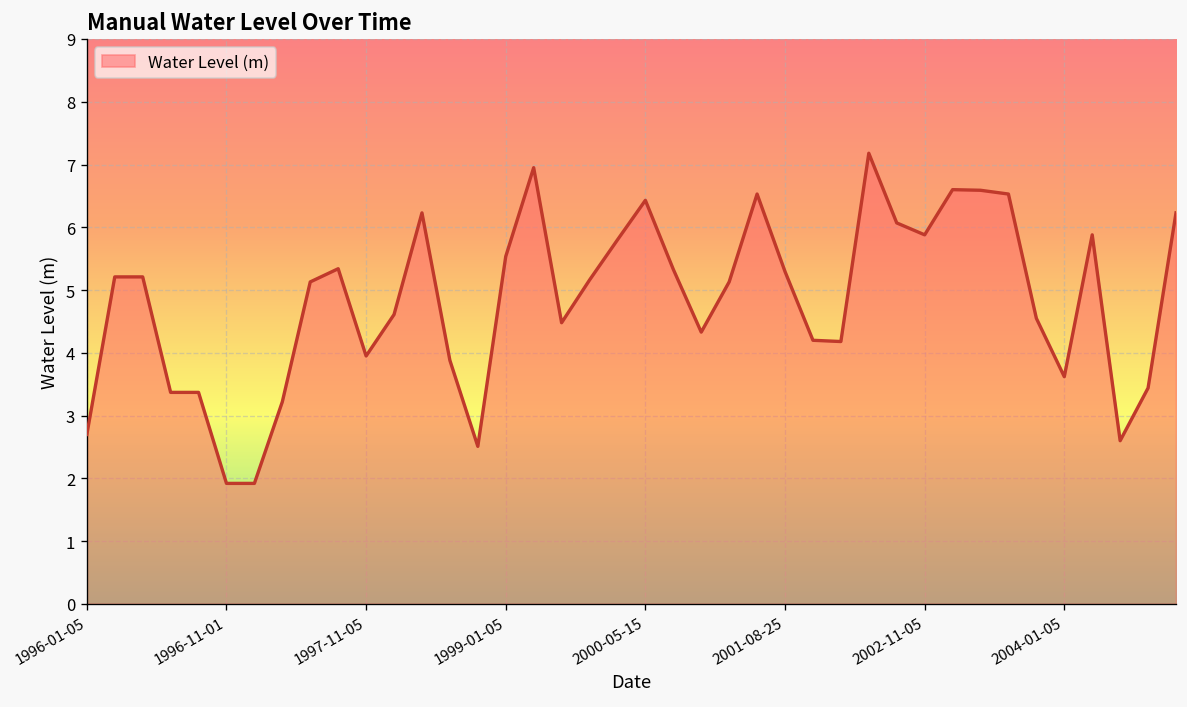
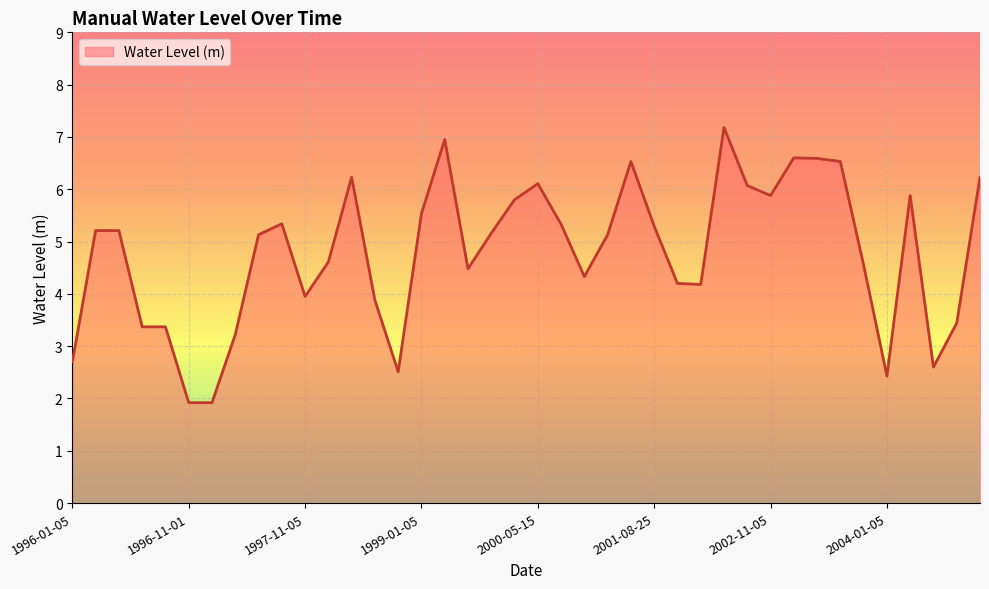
  {
    "1996-01-05": 2.7,
    "1996-11-01": 1.9,
    "1997-11-05": 4.0,
    "1999-01-05": 5.5,
-   "2000-05-15": 6.4,
+   "2000-05-15": 6.1,
    "2001-08-25": 5.3,
    "2002-11-05": 5.9,
-   "2004-01-05": 3.6
+   "2004-01-05": 2.4
  }
